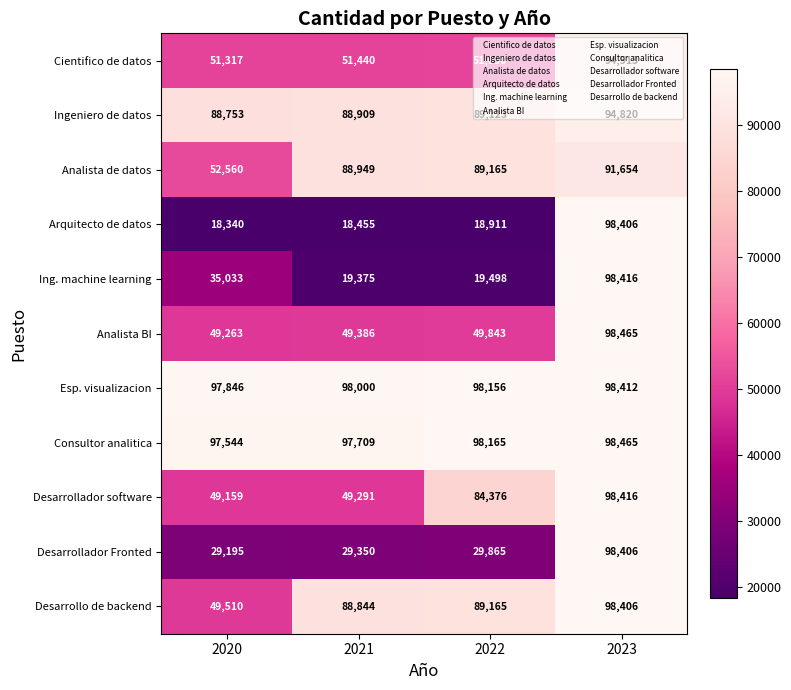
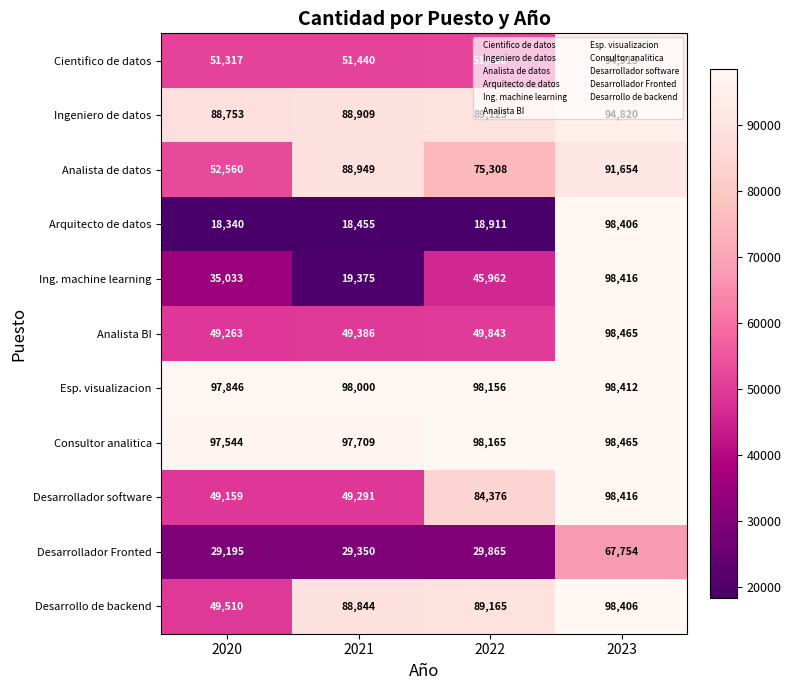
  {
    "Cientifico de datos": {
      "2020": "51,317",
      "2021": "51,440"
    },
    "Ingeniero de datos": {
      "2020": "88,753",
      "2021": "88,909"
    },
    "Analista de datos": {
      "2020": "52,560",
      "2021": "88,949",
-     "2022": "89,165",
+     "2022": "75,308",
      "2023": "91,654"
    },
    "Arquitecto de datos": {
      "2020": "18,340",
      "2021": "18,455",
      "2022": "18,911",
      "2023": "98,406"
    },
    "Ing. machine learning": {
      "2020": "35,033",
      "2021": "19,375",
-     "2022": "19,498",
+     "2022": "45,962",
      "2023": "98,416"
    },
    "Analista BI": {
      "2020": "49,263",
      "2021": "49,386",
      "2022": "49,843",
      "2023": "98,465"
    },
    "Esp. visualizacion": {
      "2020": "97,846",
      "2021": "98,000",
      "2022": "98,156",
      "2023": "98,412"
    },
    "Consultor analitica": {
      "2020": "97,544",
      "2021": "97,709",
      "2022": "98,165",
      "2023": "98,465"
    },
    "Desarrollador software": {
      "2020": "49,159",
      "2021": "49,291",
      "2022": "84,376",
      "2023": "98,416"
    },
    "Desarrollador Fronted": {
      "2020": "29,195",
      "2021": "29,350",
      "2022": "29,865",
-     "2023": "98,406"
+     "2023": "67,754"
    },
    "Desarrollo de backend": {
      "2020": "49,510",
      "2021": "88,844",
      "2022": "89,165",
      "2023": "98,406"
    }
  }
